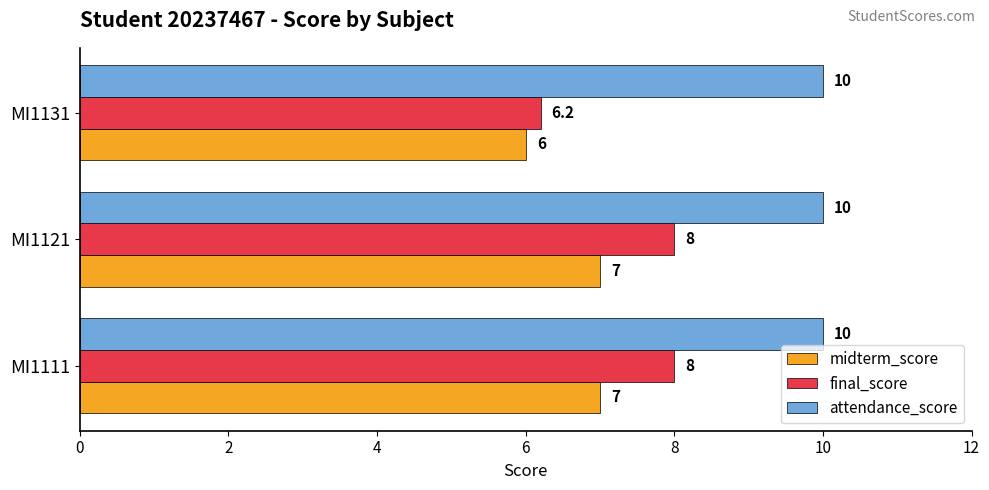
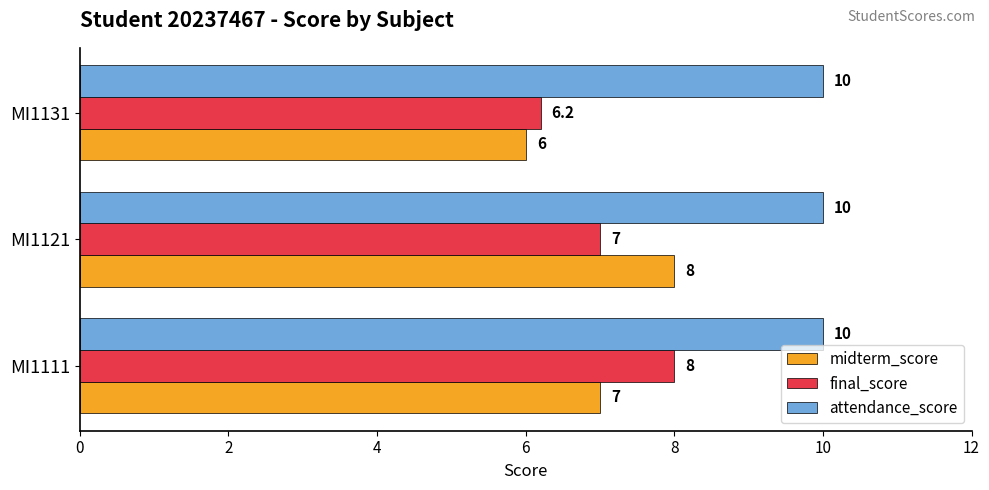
  {
    "midterm_score": {
      "MI1131": 6,
-     "MI1121": 7,
+     "MI1121": 8,
      "MI1111": 7
    },
    "final_score": {
      "MI1131": 6.2,
-     "MI1121": 8,
+     "MI1121": 7,
      "MI1111": 8
    },
    "attendance_score": {
      "MI1131": 10,
      "MI1121": 10,
      "MI1111": 10
    }
  }
